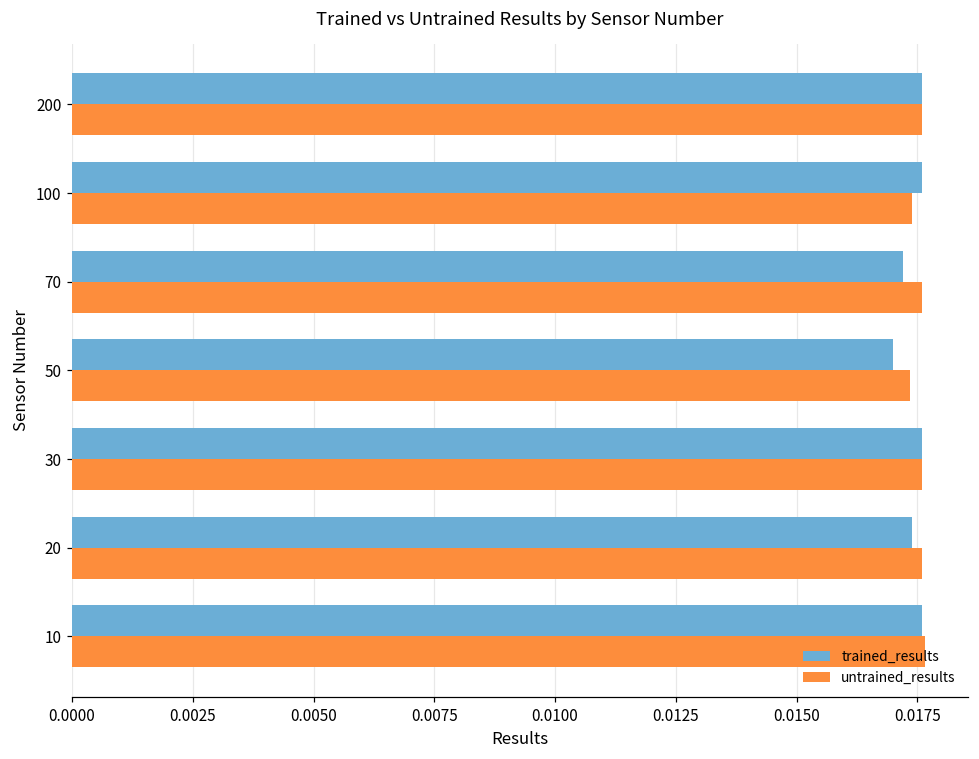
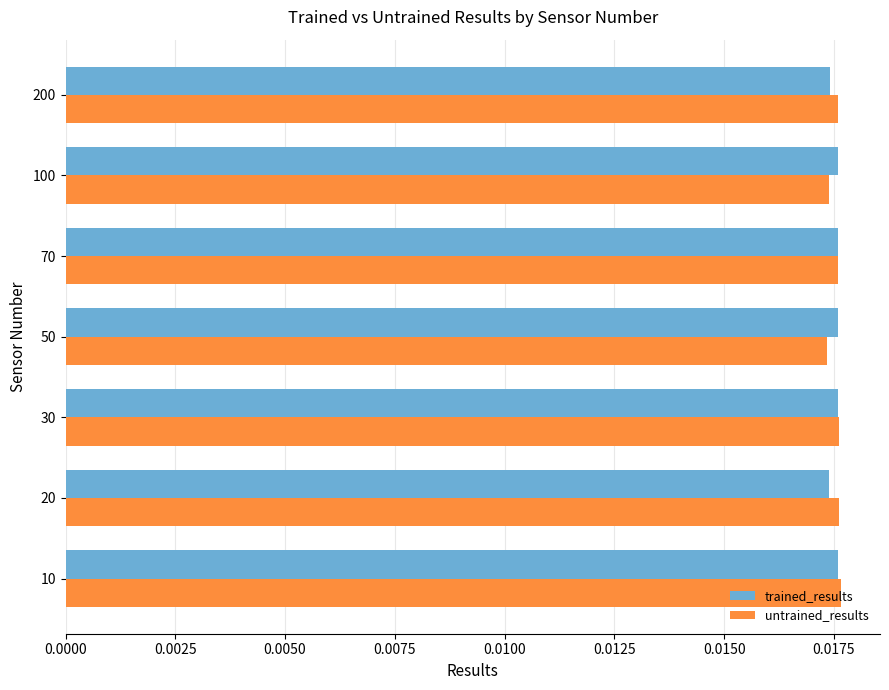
  {
    "trained_results": {
-     "200": 0.0176,
+     "200": 0.0174,
      "100": 0.0176,
-     "70": 0.0172,
-     "50": 0.0170,
+     "70": 0.0176,
+     "50": 0.0176,
      "30": 0.0176,
      "20": 0.0174,
      "10": 0.0176
    },
    "untrained_results": {
      "200": 0.0176,
      "100": 0.0174,
      "70": 0.0176,
      "50": 0.0174,
      "30": 0.0176,
      "20": 0.0176,
      "10": 0.0177
    }
  }
